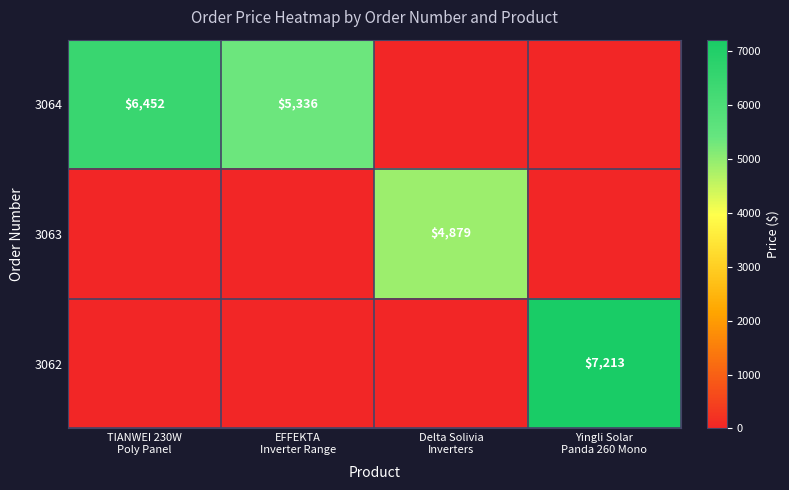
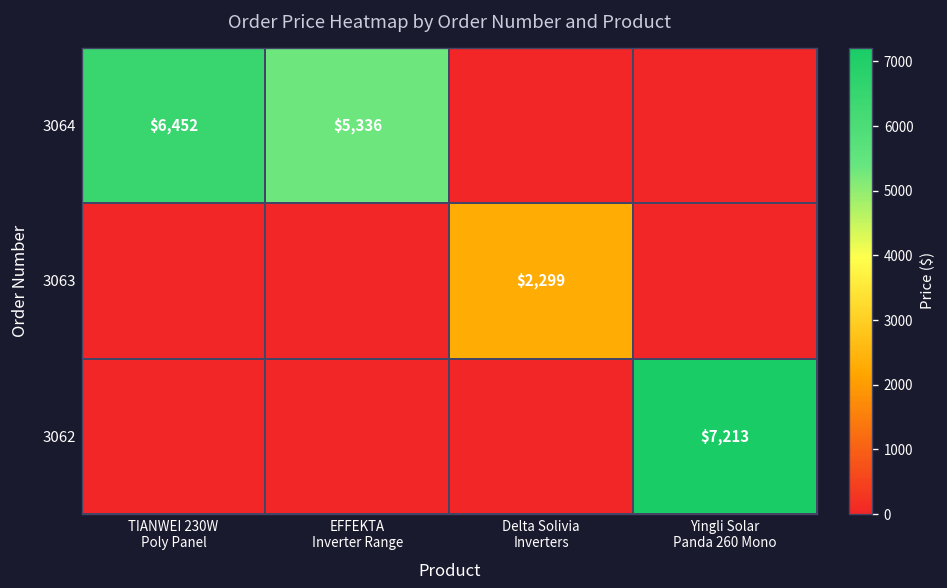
  {
    "3064": {
      "TIANWEI 230W Poly Panel": "$6,452",
      "EFFEKTA Inverter Range": "$5,336"
    },
    "3063": {
-     "Delta Solivia Inverters": "$4,879"
+     "Delta Solivia Inverters": "$2,299"
    },
    "3062": {
      "Yingli Solar Panda 260 Mono": "$7,213"
    }
  }
